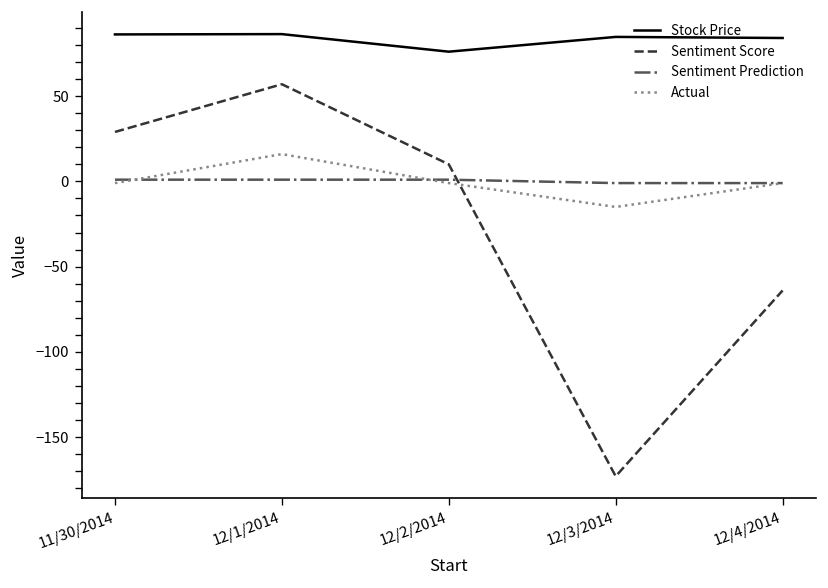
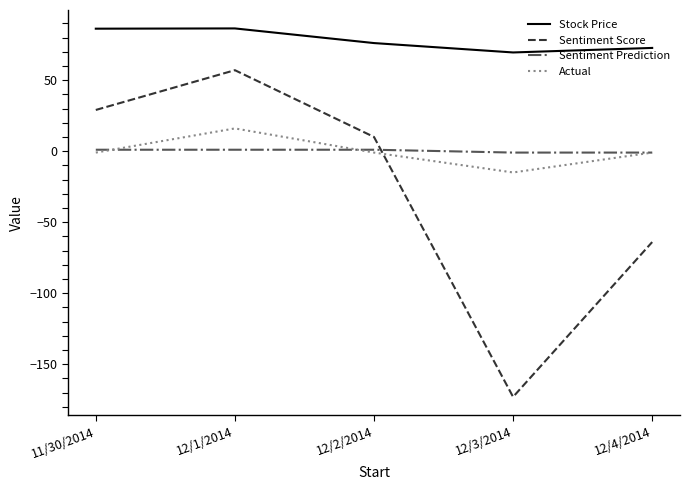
  {
    "Stock Price": {
      "11/30/2014": 86,
      "12/1/2014": 86,
      "12/2/2014": 76,
-     "12/3/2014": 85,
-     "12/4/2014": 84
+     "12/3/2014": 69,
+     "12/4/2014": 73
    },
    "Actual": {
      "11/30/2014": -1,
      "12/1/2014": 16,
      "12/2/2014": -1,
      "12/3/2014": -15
    }
  }
